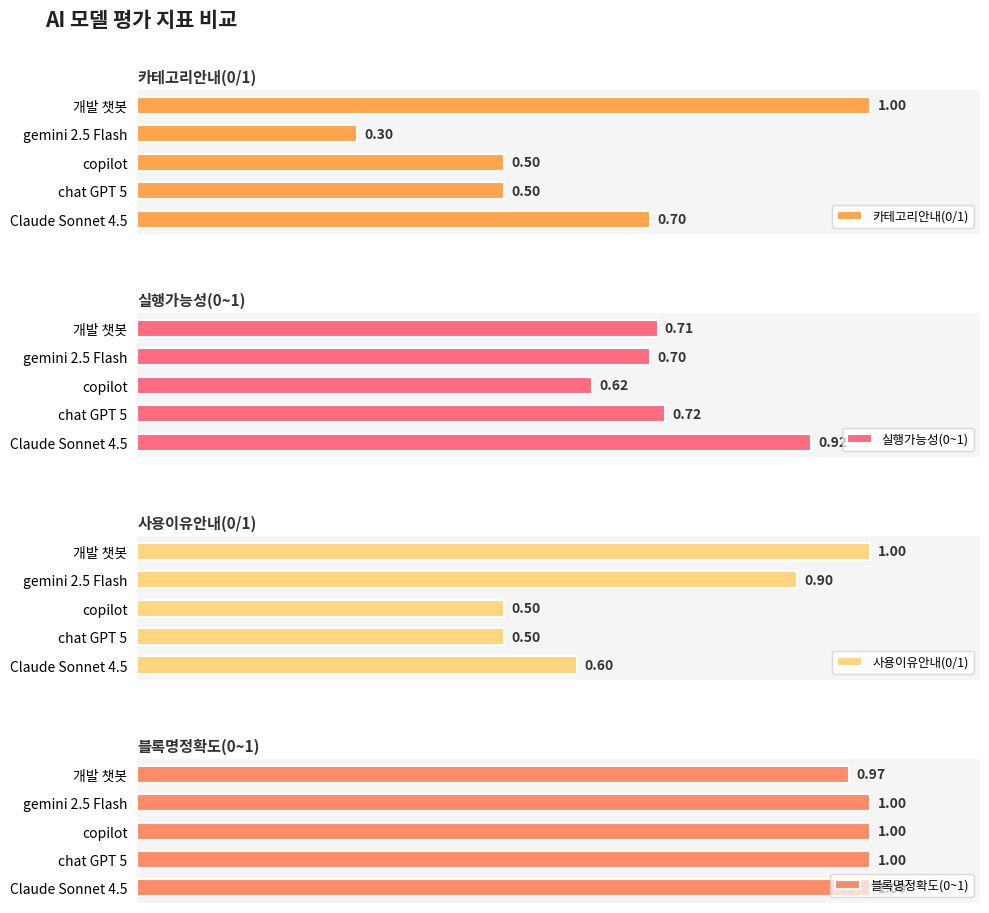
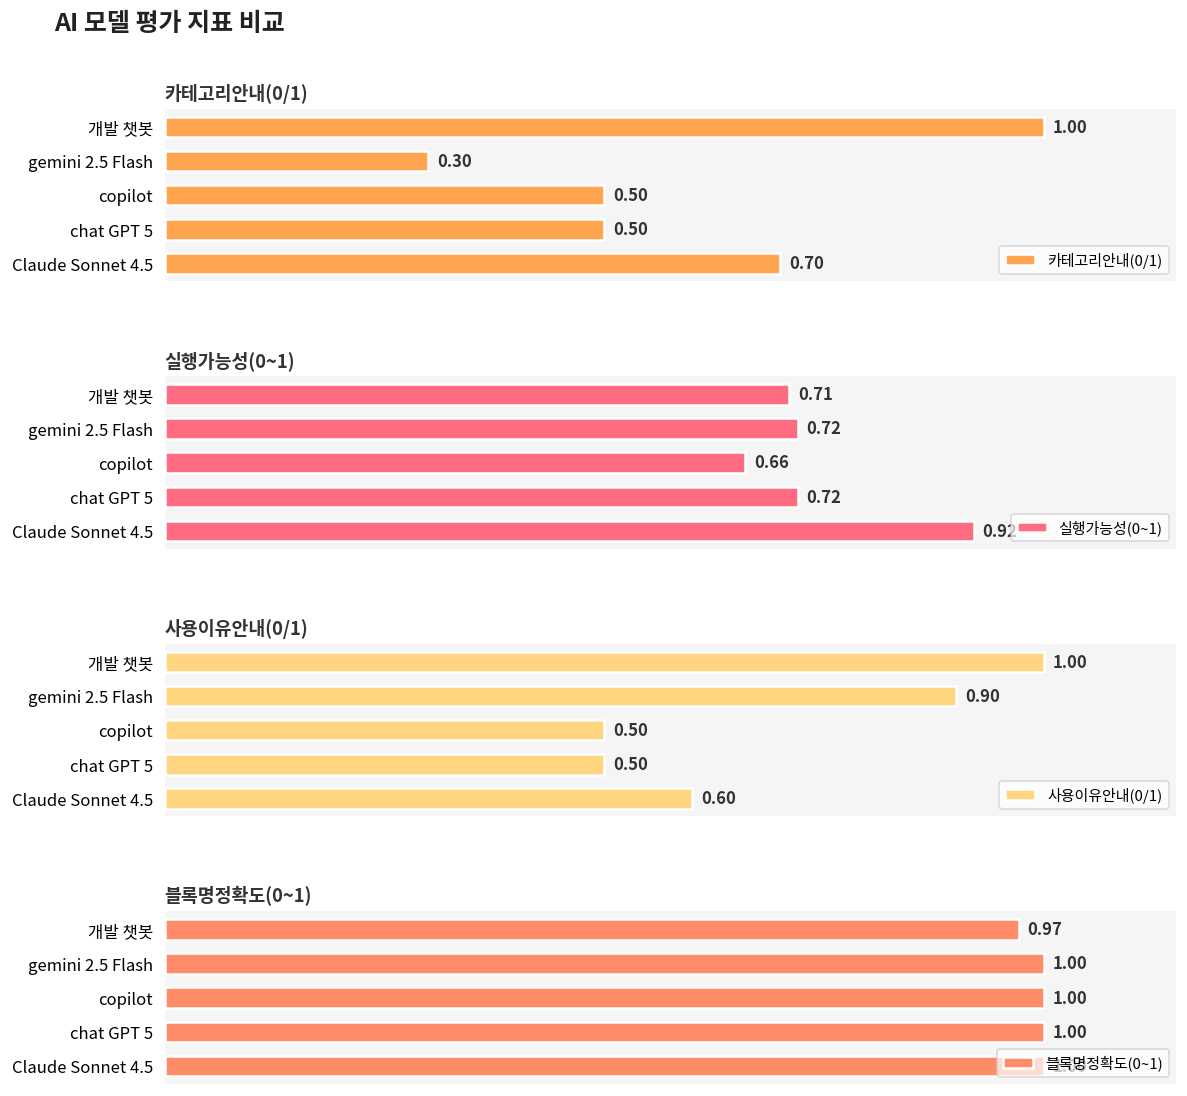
  {
    "카테고리안내(0/1)": {
      "개발 챗봇": 1.00,
      "gemini 2.5 Flash": 0.30,
      "copilot": 0.50,
      "chat GPT 5": 0.50,
      "Claude Sonnet 4.5": 0.70
    },
    "실행가능성(0~1)": {
      "개발 챗봇": 0.71,
-     "gemini 2.5 Flash": 0.70,
-     "copilot": 0.62,
+     "gemini 2.5 Flash": 0.72,
+     "copilot": 0.66,
      "chat GPT 5": 0.72
    },
    "사용이유안내(0/1)": {
      "개발 챗봇": 1.00,
      "gemini 2.5 Flash": 0.90,
      "copilot": 0.50,
      "chat GPT 5": 0.50,
      "Claude Sonnet 4.5": 0.60
    },
    "블록명정확도(0~1)": {
      "개발 챗봇": 0.97,
      "gemini 2.5 Flash": 1.00,
      "copilot": 1.00,
      "chat GPT 5": 1.00
    }
  }
